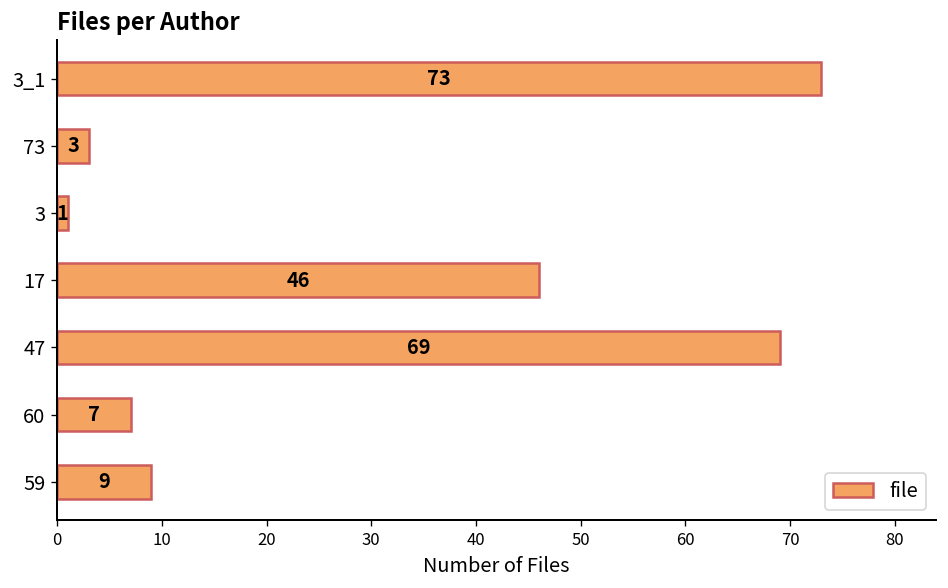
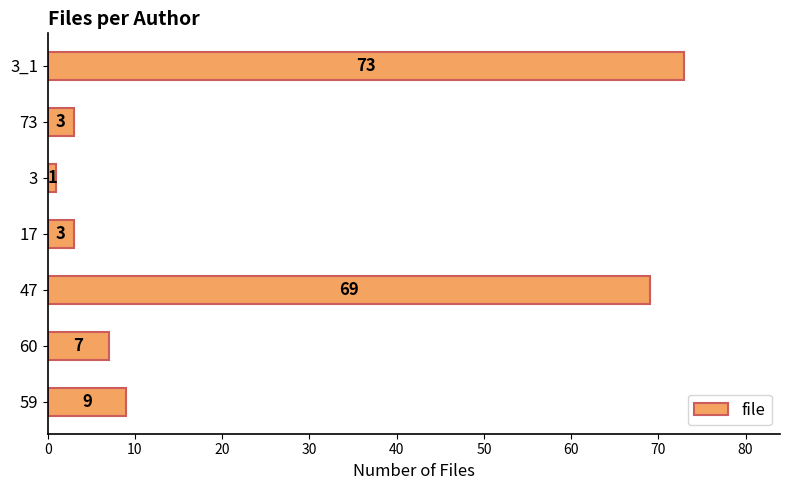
  {
    "3_1": 73,
    "73": 3,
    "3": 1,
-   "17": 46,
+   "17": 3,
    "47": 69,
    "60": 7,
    "59": 9
  }
